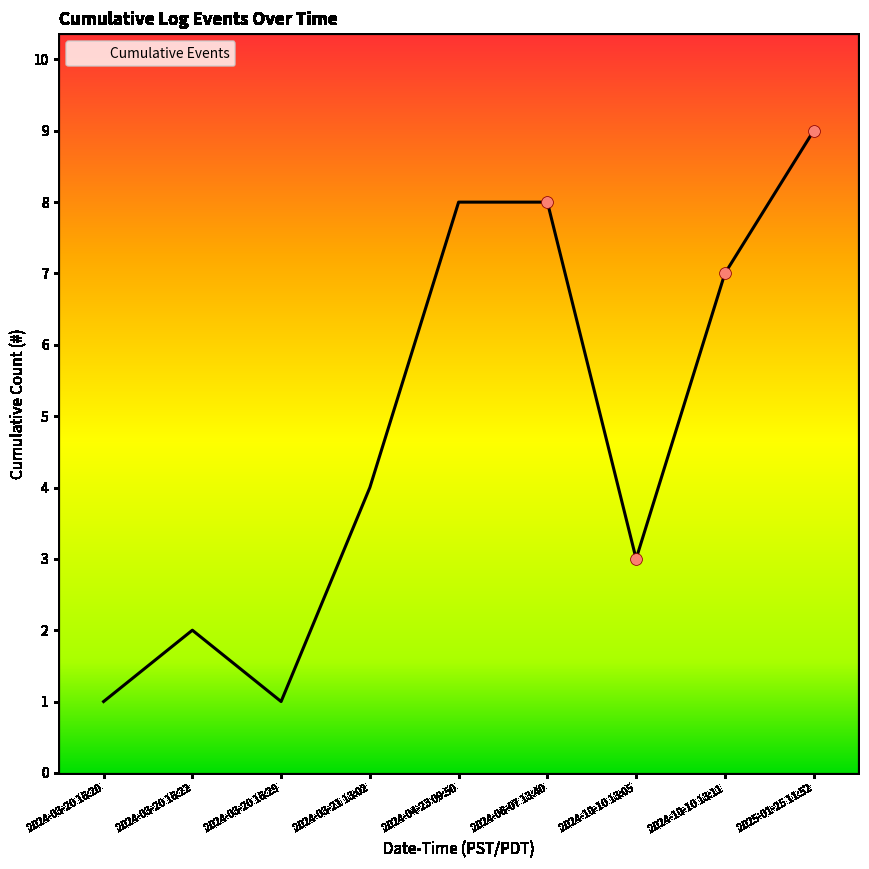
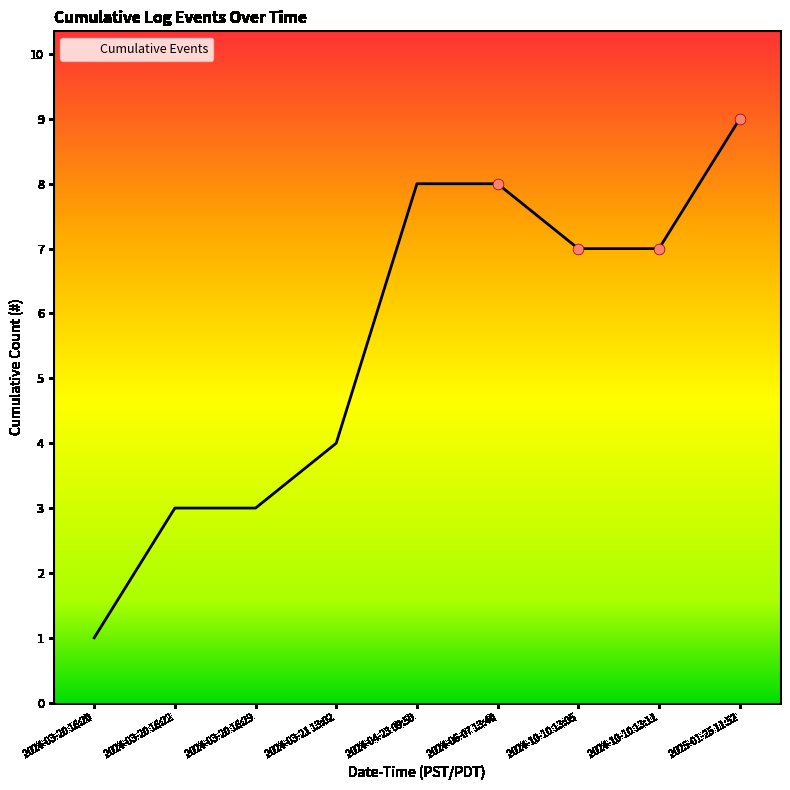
  {
    "Cumulative Events": {
      "2024-03-20 16:20": 1,
-     "2024-03-20 16:22": 2,
-     "2024-03-20 16:29": 1,
+     "2024-03-20 16:22": 3,
+     "2024-03-20 16:29": 3,
      "2024-03-21 13:02": 4,
      "2024-04-23 09:50": 8,
-     "2024-10-10 13:05": 3
+     "2024-10-10 13:05": 7
    }
  }
